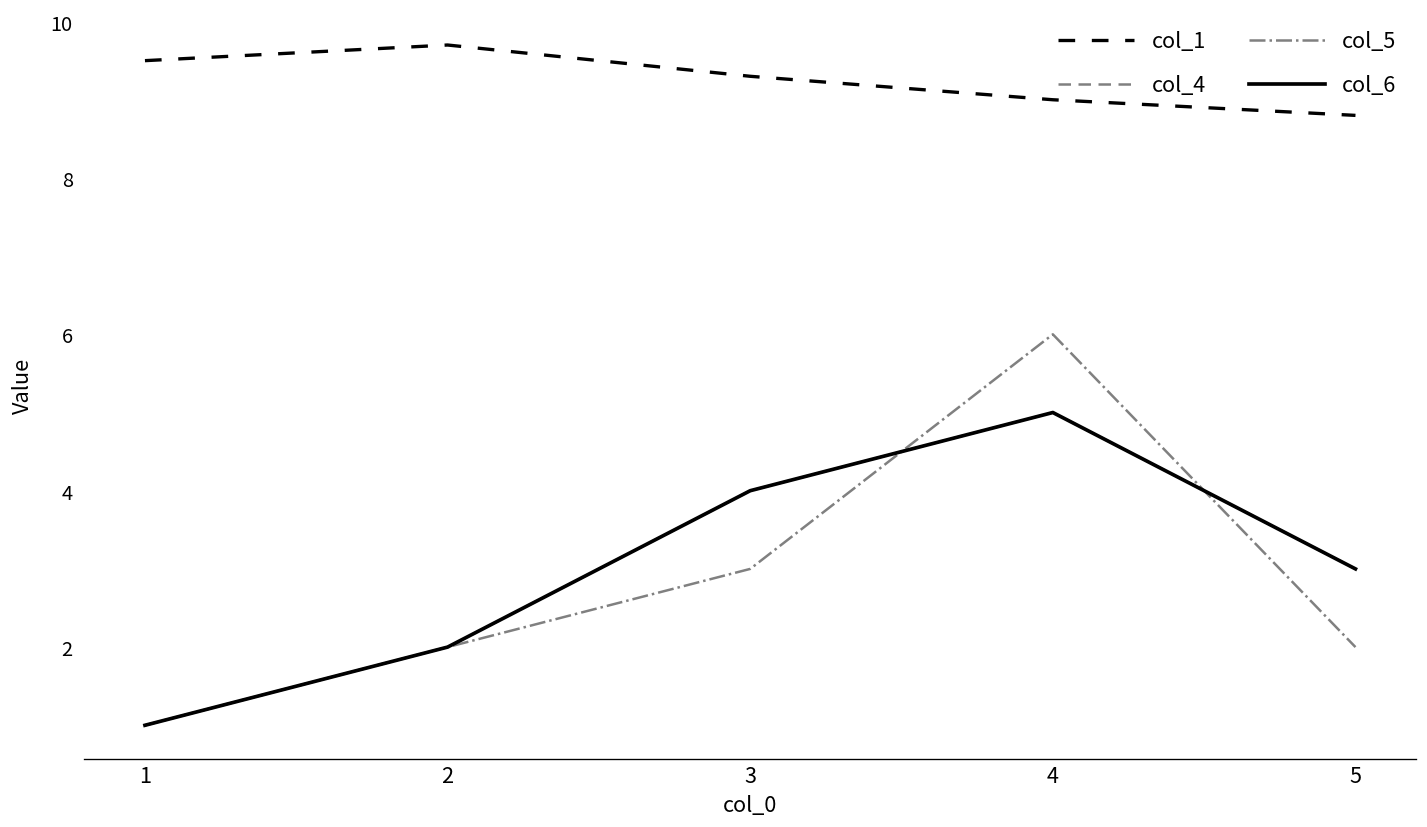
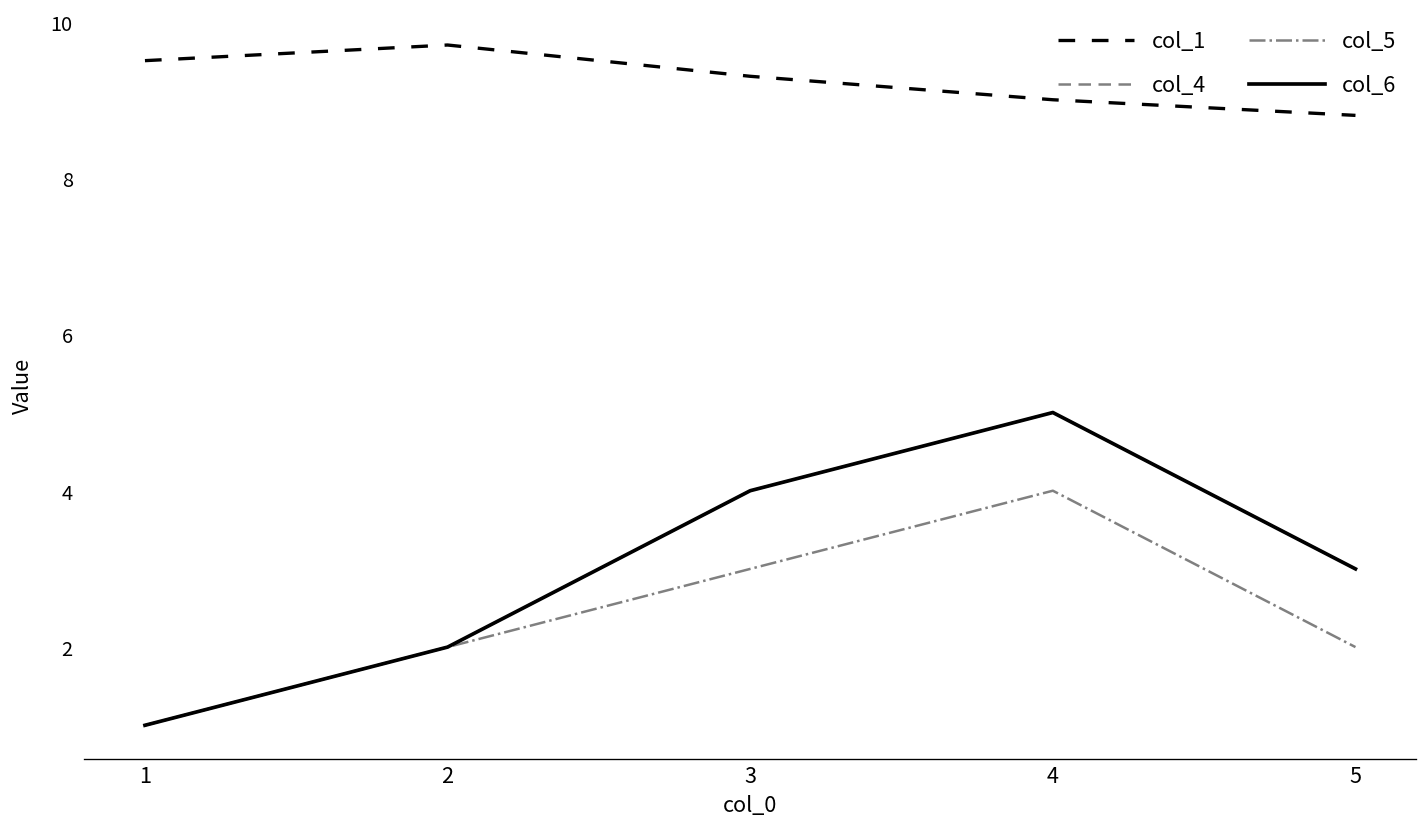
  {
    "col_5": {
      "3": 3,
-     "4": 6,
+     "4": 4,
      "5": 2
    }
  }
